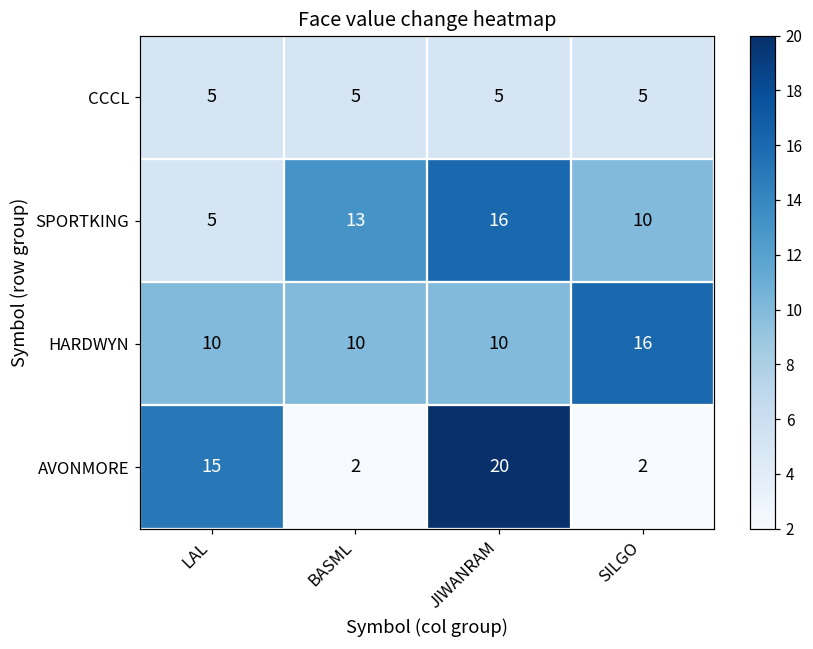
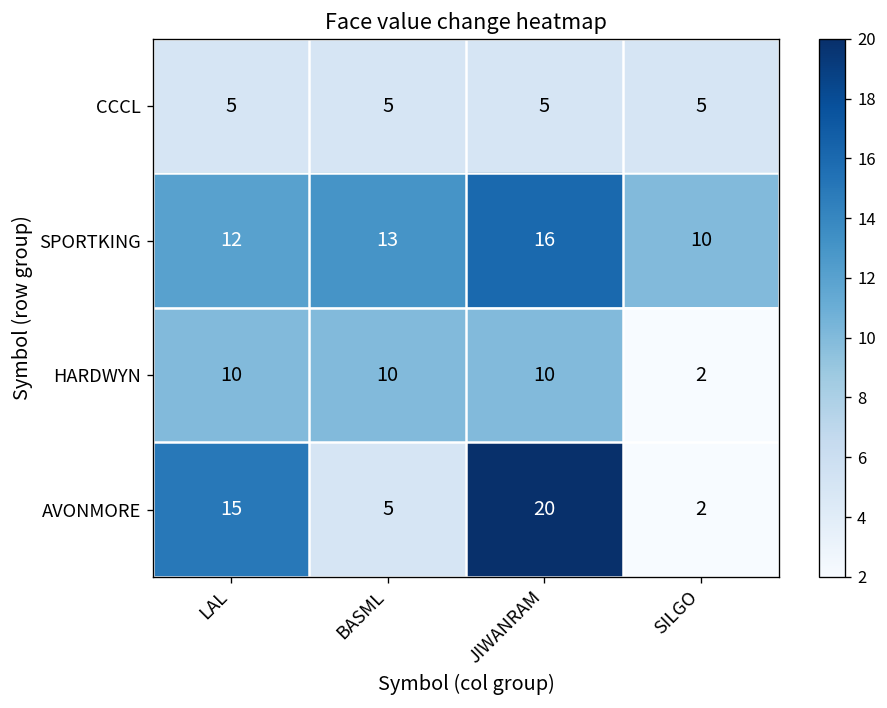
  {
    "CCCL": {
      "LAL": 5,
      "BASML": 5,
      "JIWANRAM": 5,
      "SILGO": 5
    },
    "SPORTKING": {
-     "LAL": 5,
+     "LAL": 12,
      "BASML": 13,
      "JIWANRAM": 16,
      "SILGO": 10
    },
    "HARDWYN": {
      "LAL": 10,
      "BASML": 10,
      "JIWANRAM": 10,
-     "SILGO": 16
+     "SILGO": 2
    },
    "AVONMORE": {
      "LAL": 15,
-     "BASML": 2,
+     "BASML": 5,
      "JIWANRAM": 20,
      "SILGO": 2
    }
  }
